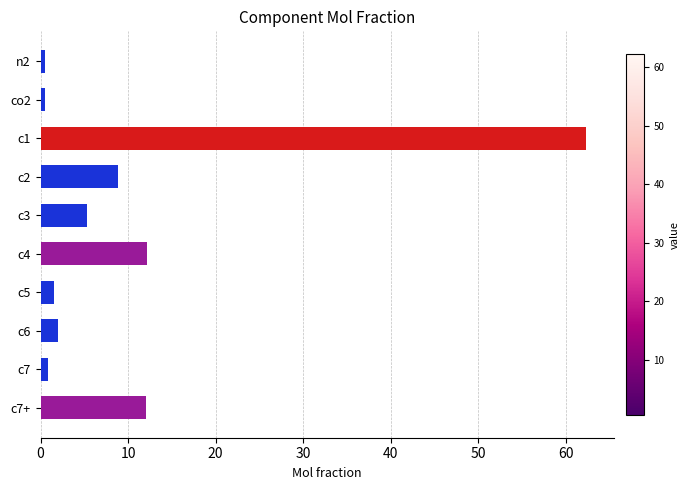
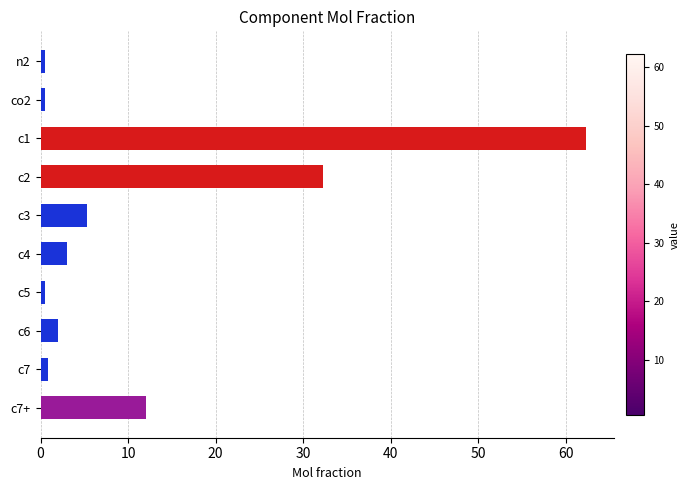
  {
    "n2": 0,
    "co2": 1,
    "c1": 62,
-   "c2": 9,
+   "c2": 32,
    "c3": 5,
-   "c4": 12,
-   "c5": 2,
+   "c4": 3,
+   "c5": 1,
    "c6": 2,
    "c7": 1,
    "c7+": 12
  }
